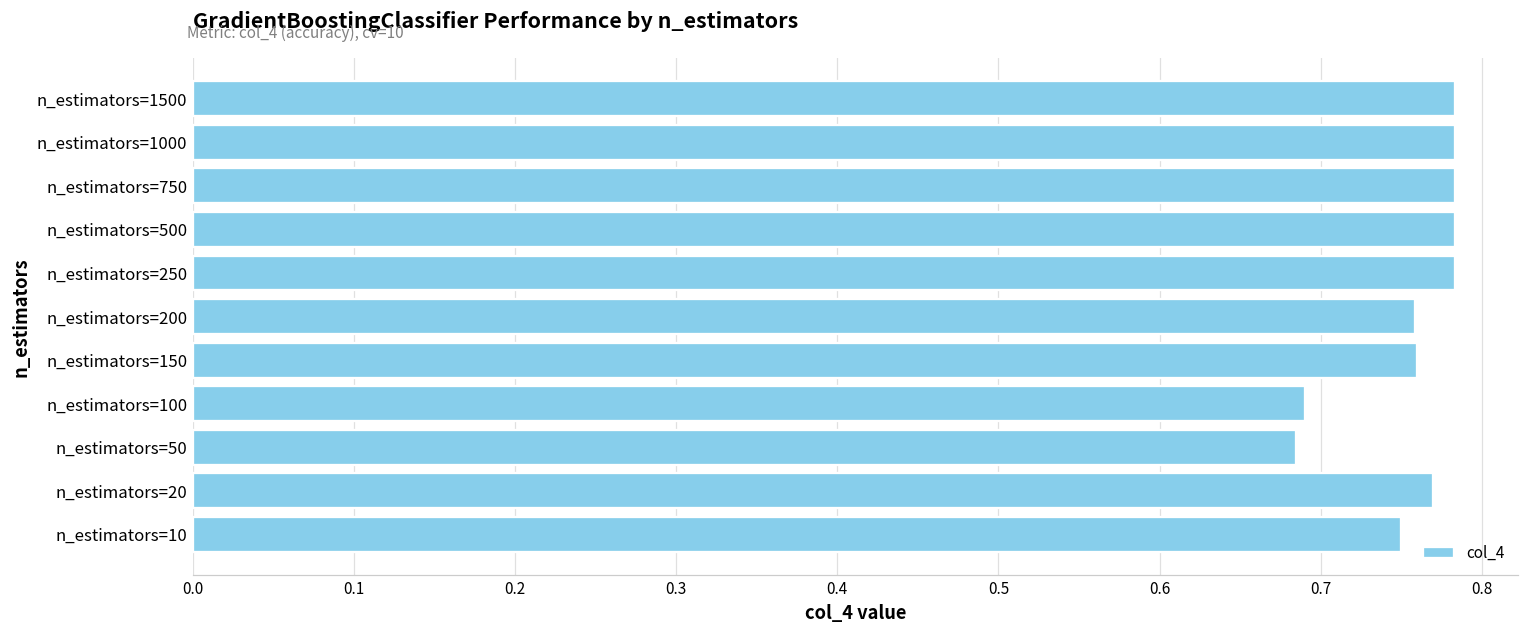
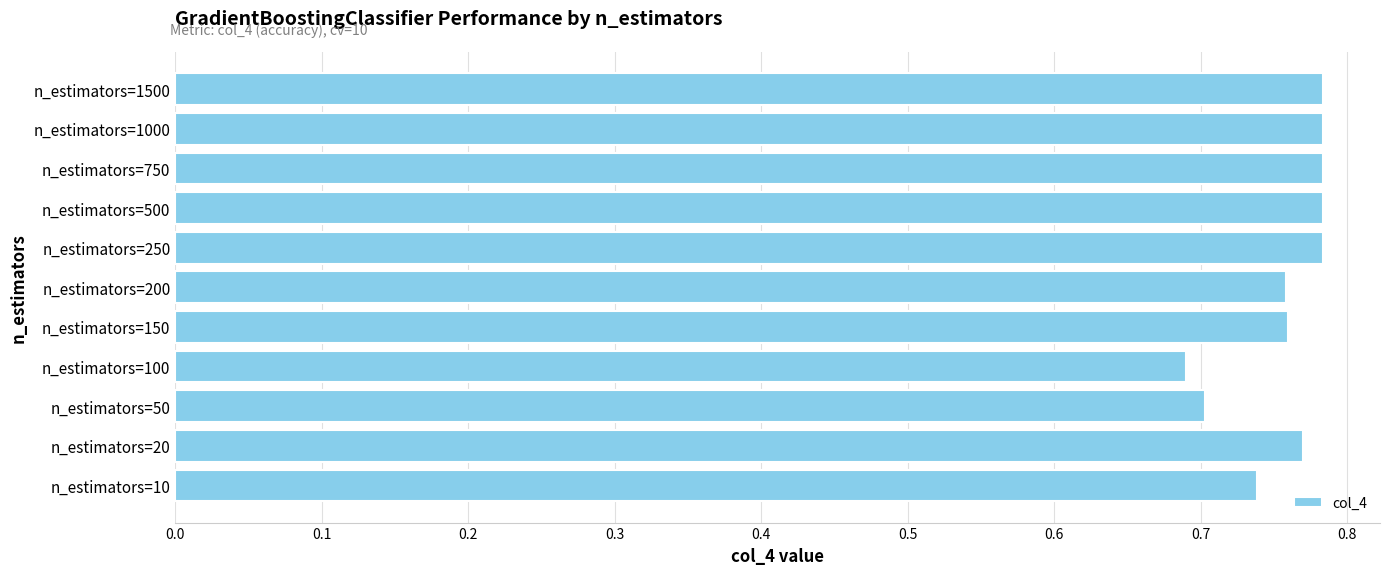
  {
    "n_estimators=1500": 0.783,
    "n_estimators=1000": 0.783,
    "n_estimators=750": 0.783,
    "n_estimators=500": 0.783,
    "n_estimators=250": 0.783,
    "n_estimators=200": 0.758,
    "n_estimators=150": 0.760,
    "n_estimators=100": 0.690,
-   "n_estimators=50": 0.685,
+   "n_estimators=50": 0.703,
    "n_estimators=20": 0.770,
-   "n_estimators=10": 0.750
+   "n_estimators=10": 0.738
  }
